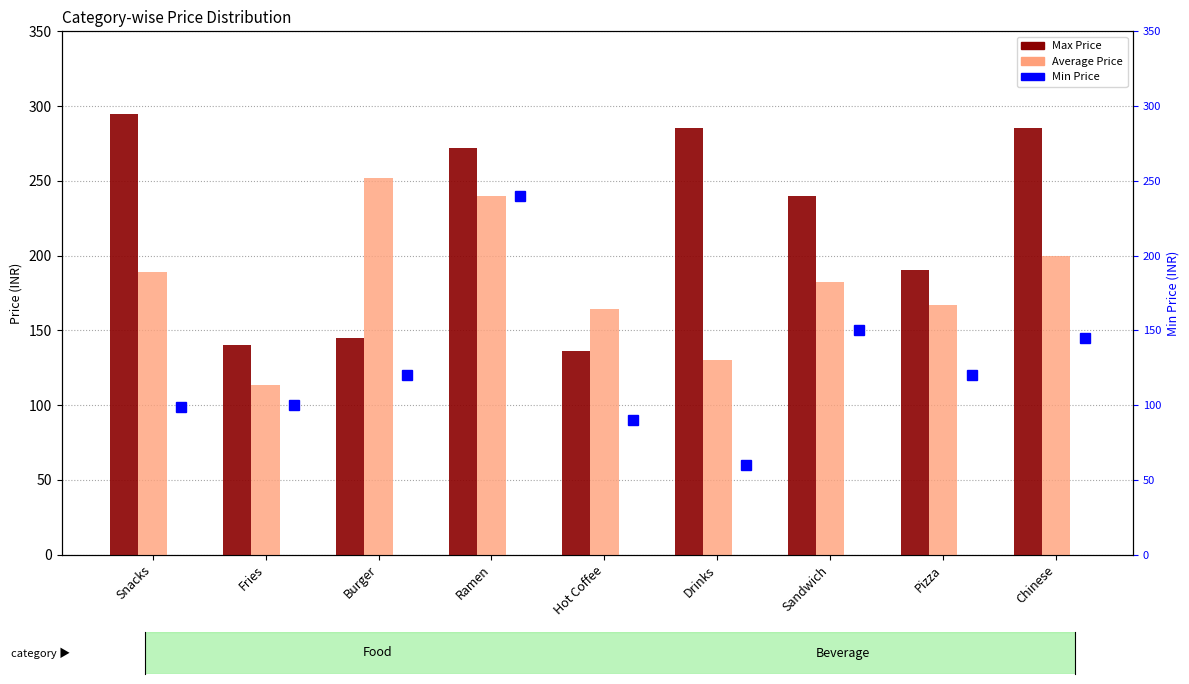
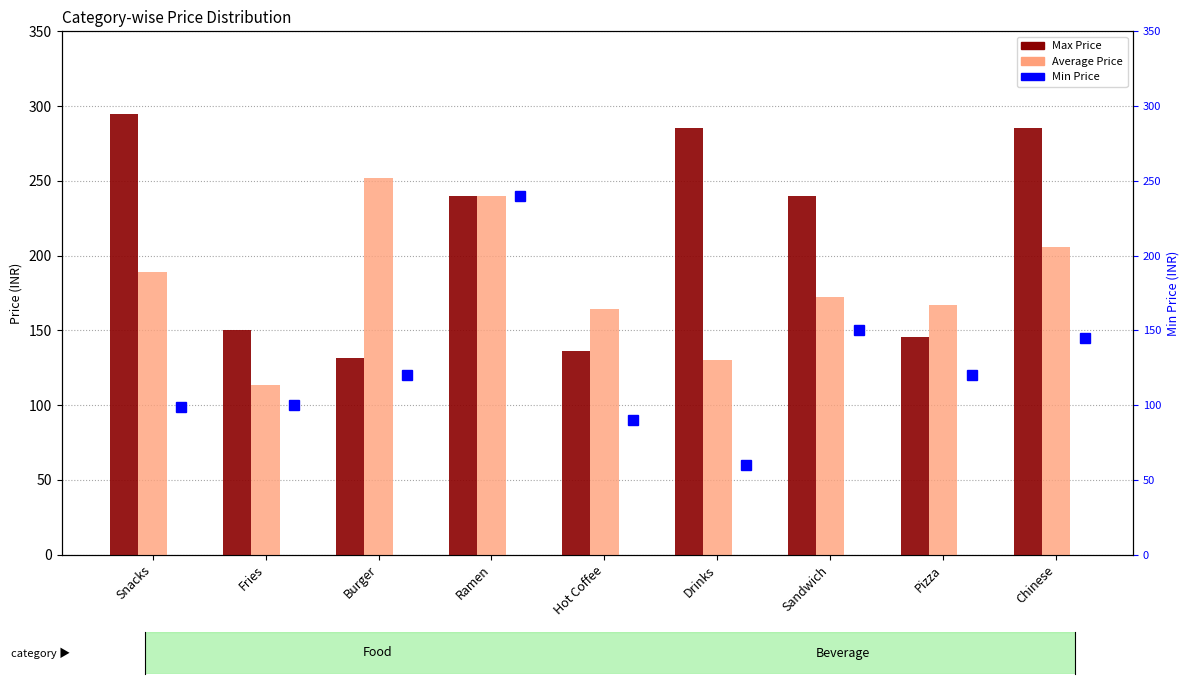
  {
    "Max Price": {
      "Snacks": 295,
-     "Fries": 140,
-     "Burger": 145,
-     "Ramen": 272,
+     "Fries": 150,
+     "Burger": 132,
+     "Ramen": 240,
      "Hot Coffee": 136,
      "Drinks": 285,
      "Sandwich": 240,
-     "Pizza": 190,
+     "Pizza": 145,
      "Chinese": 285
    },
    "Average Price": {
      "Snacks": 189,
      "Fries": 114,
      "Burger": 252,
      "Ramen": 240,
      "Hot Coffee": 164,
      "Drinks": 130,
-     "Sandwich": 183,
+     "Sandwich": 173,
      "Pizza": 167,
-     "Chinese": 200
+     "Chinese": 205
    }
  }
